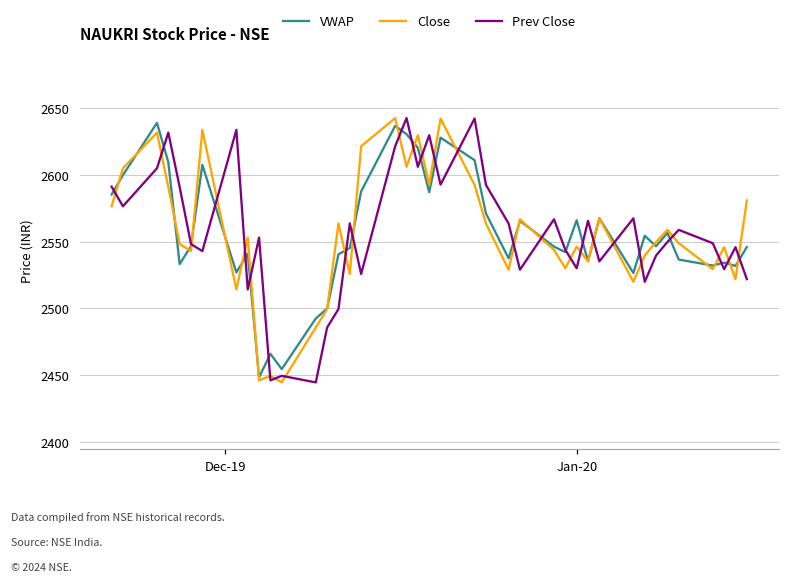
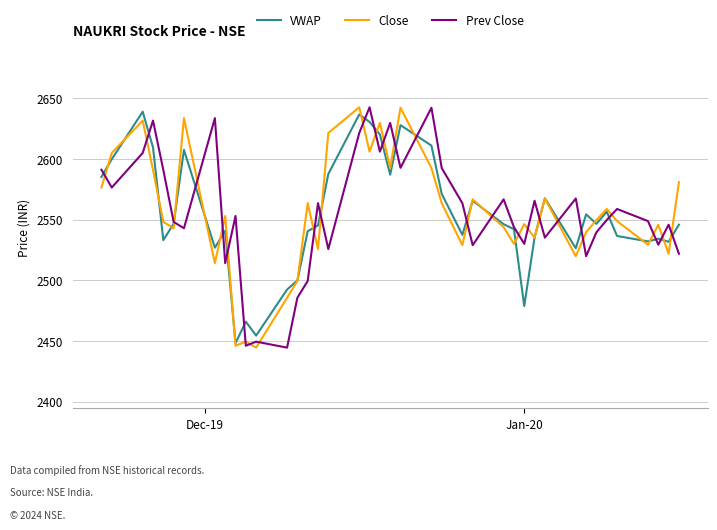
  {
    "VWAP": {
-     "Jan-20": 2566
+     "Jan-20": 2479
    },
    "Close": {
      "Jan-20": 2546
    },
    "Prev Close": {
      "Jan-20": 2530
    }
  }
